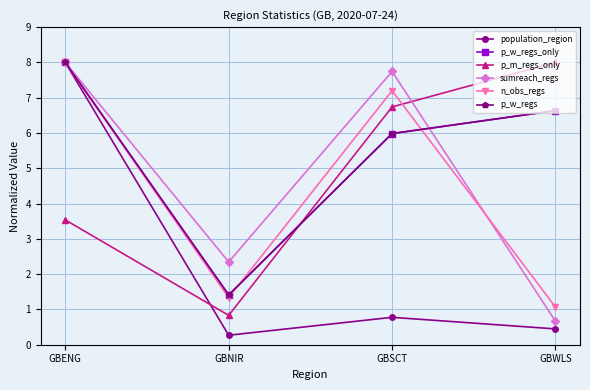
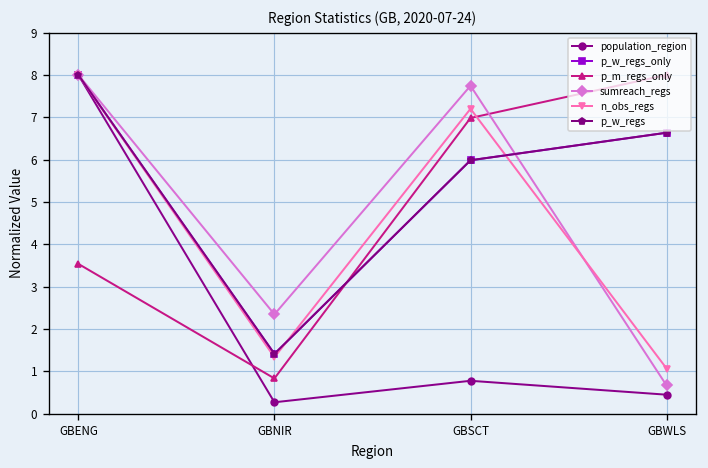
  {
    "p_m_regs_only": {
      "GBENG": 3.5,
      "GBNIR": 0.8,
-     "GBSCT": 6.7
+     "GBSCT": 7.0
    }
  }
